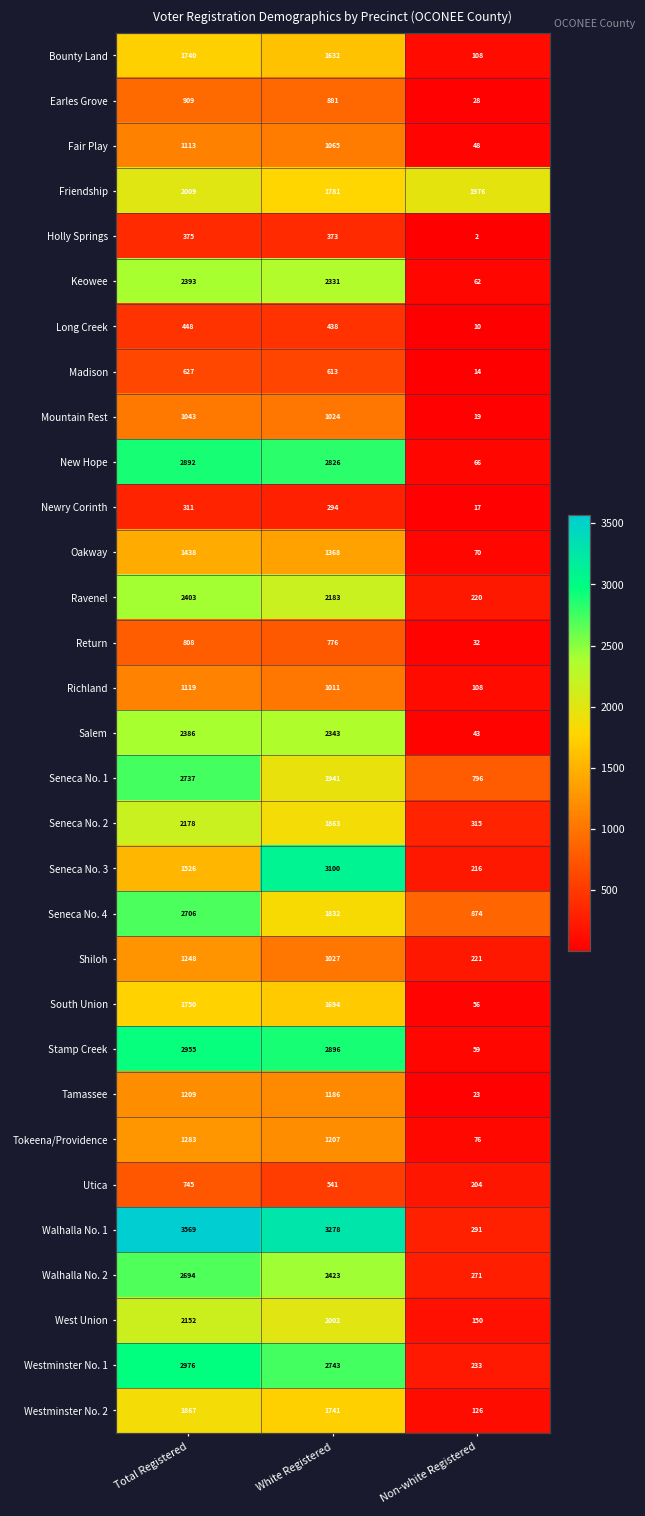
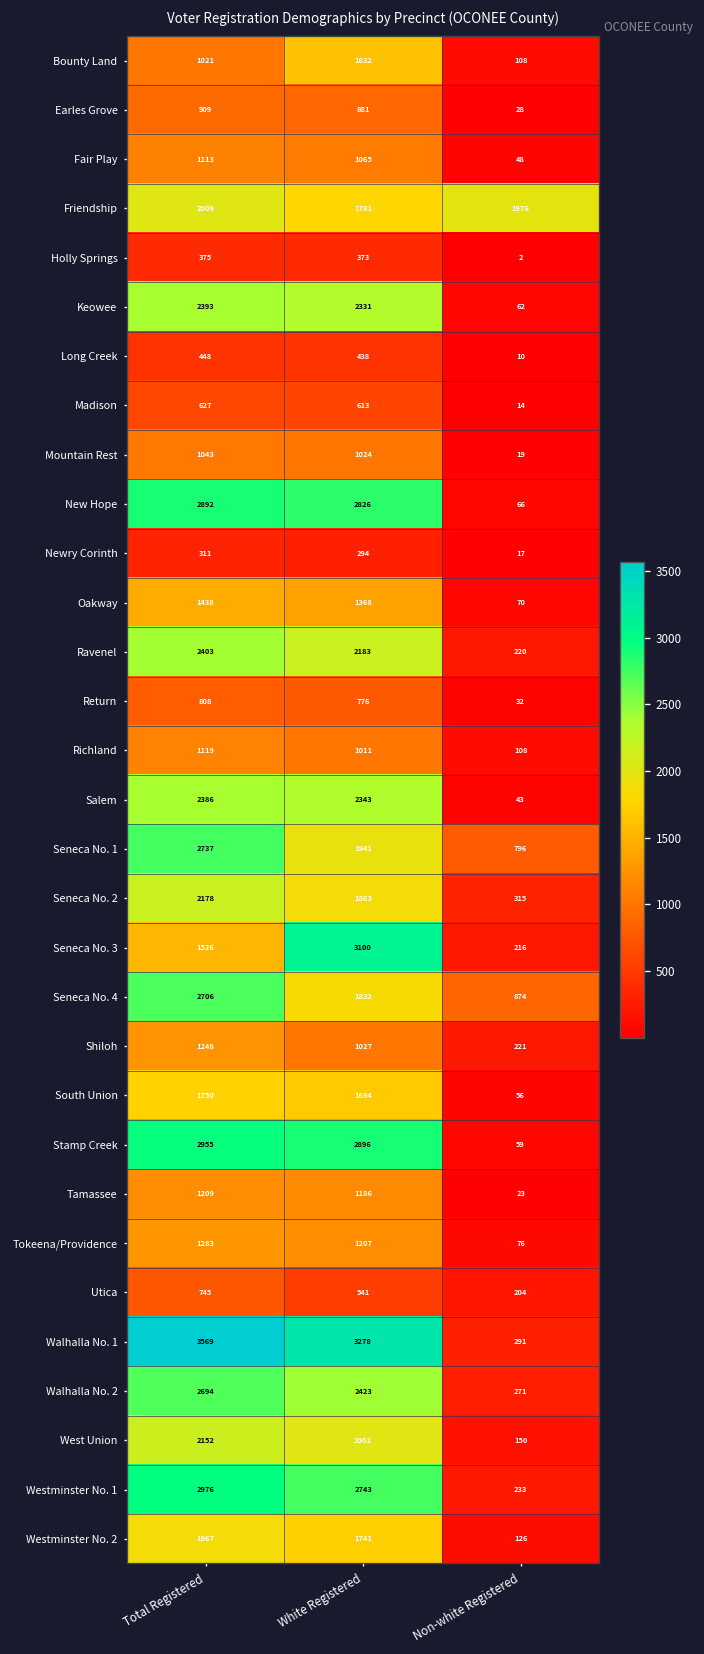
  {
    "Bounty Land": {
-     "Total Registered": 1740,
+     "Total Registered": 1021,
      "White Registered": 1632,
      "Non-white Registered": 108
    },
    "Earles Grove": {
      "Total Registered": 909,
      "White Registered": 881,
      "Non-white Registered": 28
    },
    "Fair Play": {
      "Total Registered": 1113,
      "White Registered": 1065,
      "Non-white Registered": 48
    },
    "Friendship": {
      "Total Registered": 2009,
      "White Registered": 1781,
      "Non-white Registered": 1976
    },
    "Holly Springs": {
      "Total Registered": 375,
      "White Registered": 373,
      "Non-white Registered": 2
    },
    "Keowee": {
      "Total Registered": 2393,
      "White Registered": 2331,
      "Non-white Registered": 62
    },
    "Long Creek": {
      "Total Registered": 448,
      "White Registered": 438,
      "Non-white Registered": 10
    },
    "Madison": {
      "Total Registered": 627,
      "White Registered": 613,
      "Non-white Registered": 14
    },
    "Mountain Rest": {
      "Total Registered": 1043,
      "White Registered": 1024,
      "Non-white Registered": 19
    },
    "New Hope": {
      "Total Registered": 2892,
      "White Registered": 2826,
      "Non-white Registered": 66
    },
    "Newry Corinth": {
      "Total Registered": 311,
      "White Registered": 294,
      "Non-white Registered": 17
    },
    "Oakway": {
      "Total Registered": 1438,
      "White Registered": 1368,
      "Non-white Registered": 70
    },
    "Ravenel": {
      "Total Registered": 2403,
      "White Registered": 2183,
      "Non-white Registered": 220
    },
    "Return": {
      "Total Registered": 808,
      "White Registered": 776,
      "Non-white Registered": 32
    },
    "Richland": {
      "Total Registered": 1119,
      "White Registered": 1011,
      "Non-white Registered": 108
    },
    "Salem": {
      "Total Registered": 2386,
      "White Registered": 2343,
      "Non-white Registered": 43
    },
    "Seneca No. 1": {
      "Total Registered": 2737,
      "White Registered": 1941,
      "Non-white Registered": 796
    },
    "Seneca No. 2": {
      "Total Registered": 2178,
      "White Registered": 1863,
      "Non-white Registered": 315
    },
    "Seneca No. 3": {
      "Total Registered": 1526,
      "White Registered": 3100,
      "Non-white Registered": 216
    },
    "Seneca No. 4": {
      "Total Registered": 2706,
      "White Registered": 1832,
      "Non-white Registered": 874
    },
    "Shiloh": {
      "Total Registered": 1248,
      "White Registered": 1027,
      "Non-white Registered": 221
    },
    "South Union": {
      "Total Registered": 1750,
      "White Registered": 1694,
      "Non-white Registered": 56
    },
    "Stamp Creek": {
      "Total Registered": 2955,
      "White Registered": 2896,
      "Non-white Registered": 59
    },
    "Tamassee": {
      "Total Registered": 1209,
      "White Registered": 1186,
      "Non-white Registered": 23
    },
    "Tokeena/Providence": {
      "Total Registered": 1283,
      "White Registered": 1207,
      "Non-white Registered": 76
    },
    "Utica": {
      "Total Registered": 745,
      "White Registered": 541,
      "Non-white Registered": 204
    },
    "Walhalla No. 1": {
      "Total Registered": 3569,
      "White Registered": 3278,
      "Non-white Registered": 291
    },
    "Walhalla No. 2": {
      "Total Registered": 2694,
      "White Registered": 2423,
      "Non-white Registered": 271
    },
    "West Union": {
      "Total Registered": 2152,
      "White Registered": 2002,
      "Non-white Registered": 150
    },
    "Westminster No. 1": {
      "Total Registered": 2976,
      "White Registered": 2743,
      "Non-white Registered": 233
    },
    "Westminster No. 2": {
      "Total Registered": 1867,
      "White Registered": 1741,
      "Non-white Registered": 126
    }
  }
